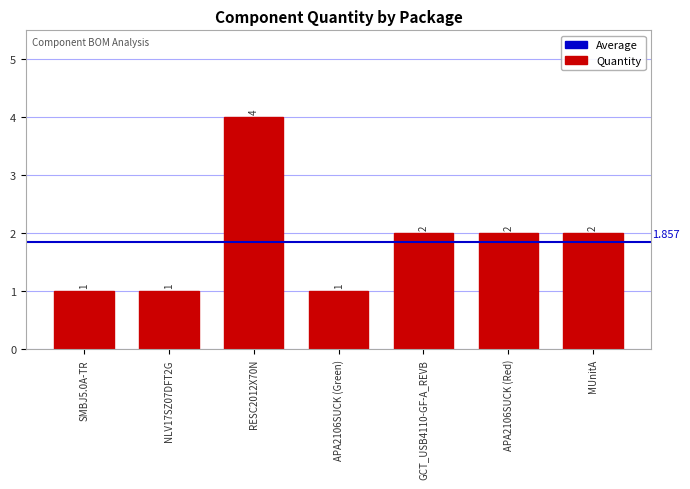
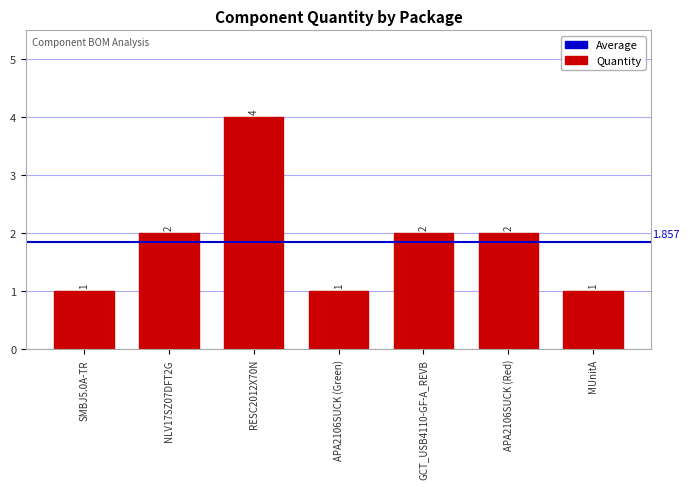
  {
    "SMBJ5.0A-TR": 1,
-   "NLV17SZ07DFT2G": 1,
+   "NLV17SZ07DFT2G": 2,
    "RESC2012X70N": 4,
    "APA2106SUCK (Green)": 1,
    "GCT_USB4110-GF-A_REVB": 2,
    "APA2106SUCK (Red)": 2,
-   "MUnitA": 2
+   "MUnitA": 1
  }
